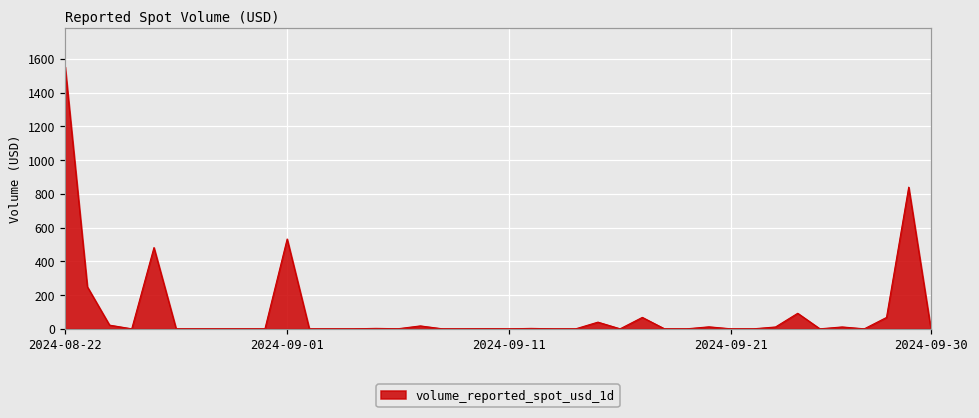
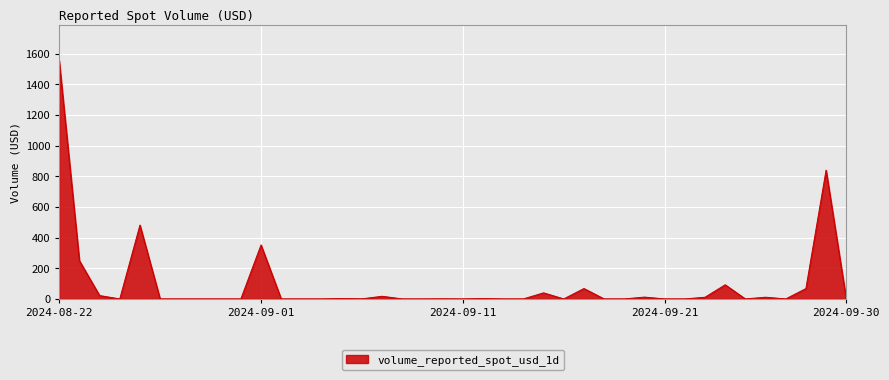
  {
    "2024-08-22": 1550,
-   "2024-09-01": 530,
+   "2024-09-01": 350,
    "2024-09-11": 0,
    "2024-09-21": 0,
    "2024-09-30": 0
  }
